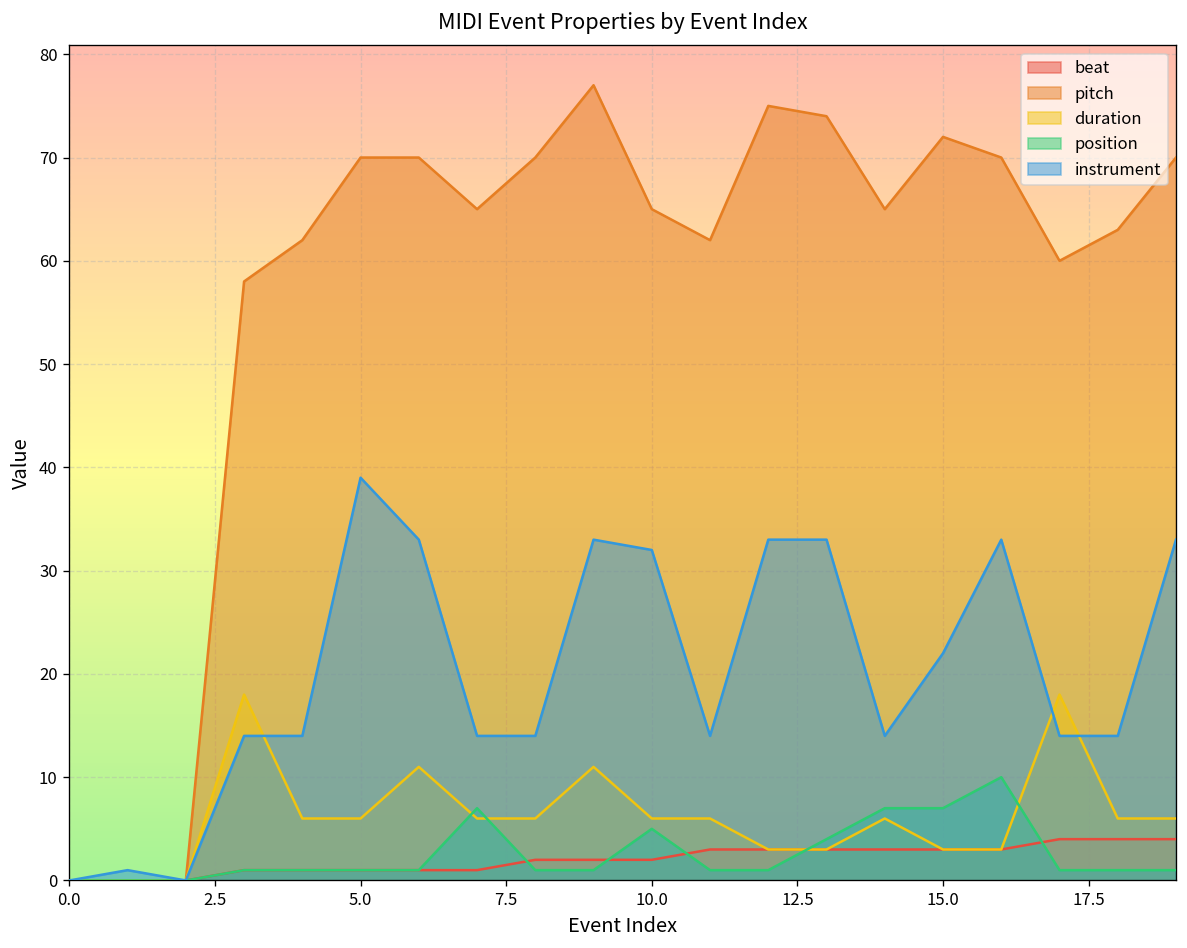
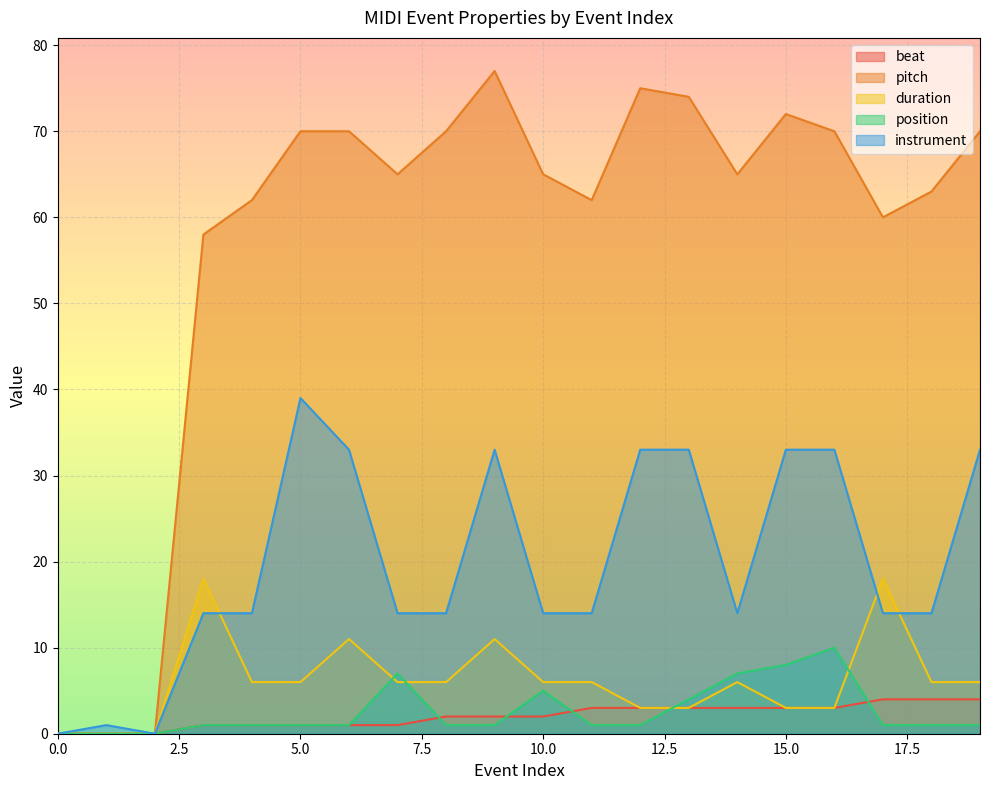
  {
    "position": {
      "10.0": 5,
-     "15.0": 7
+     "15.0": 8
    },
    "instrument": {
      "5.0": 39,
-     "10.0": 32,
-     "15.0": 22
+     "10.0": 14,
+     "15.0": 33
    }
  }
